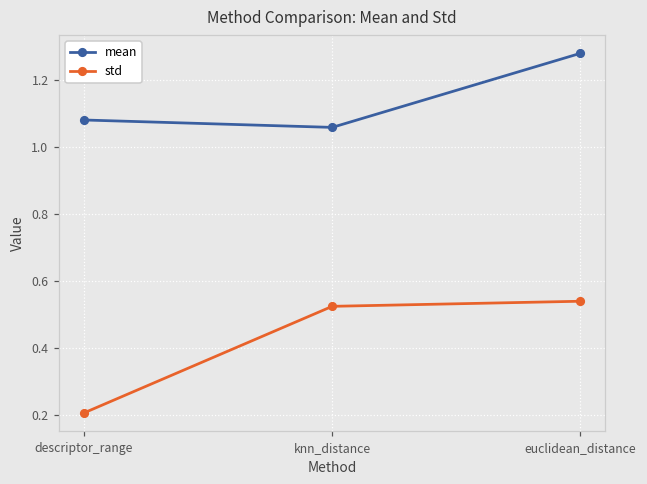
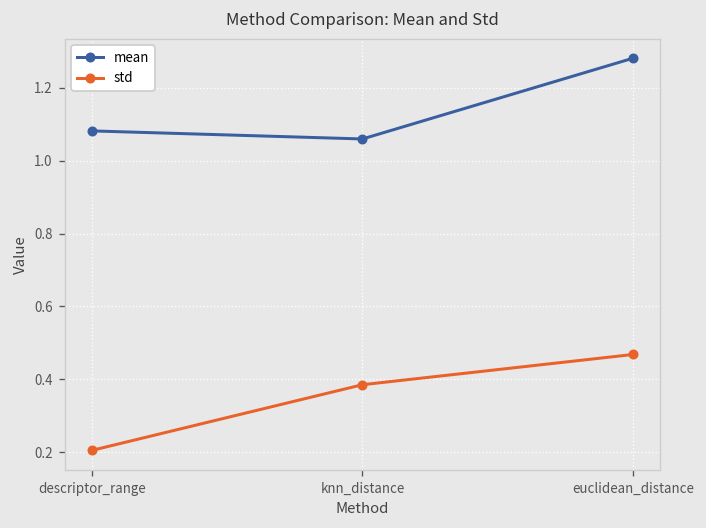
  {
    "mean": {
      "descriptor_range": 1.08,
      "knn_distance": 1.06,
      "euclidean_distance": 1.28
    },
    "std": {
      "descriptor_range": 0.20,
-     "knn_distance": 0.52,
-     "euclidean_distance": 0.54
+     "knn_distance": 0.39,
+     "euclidean_distance": 0.47
    }
  }
